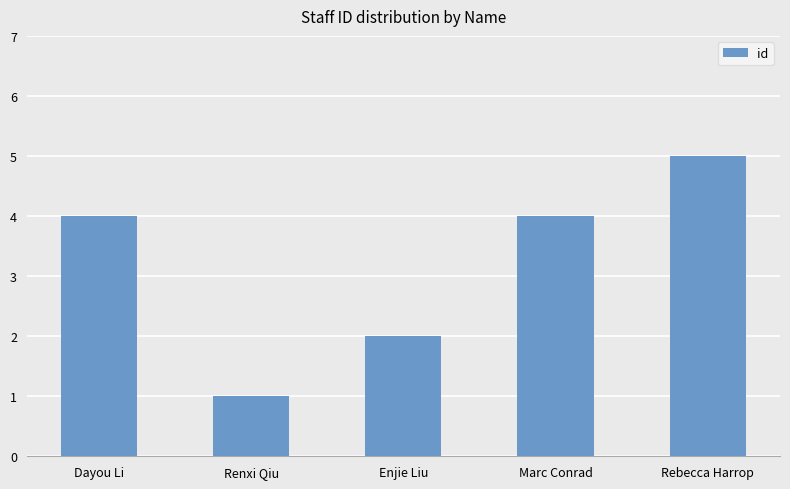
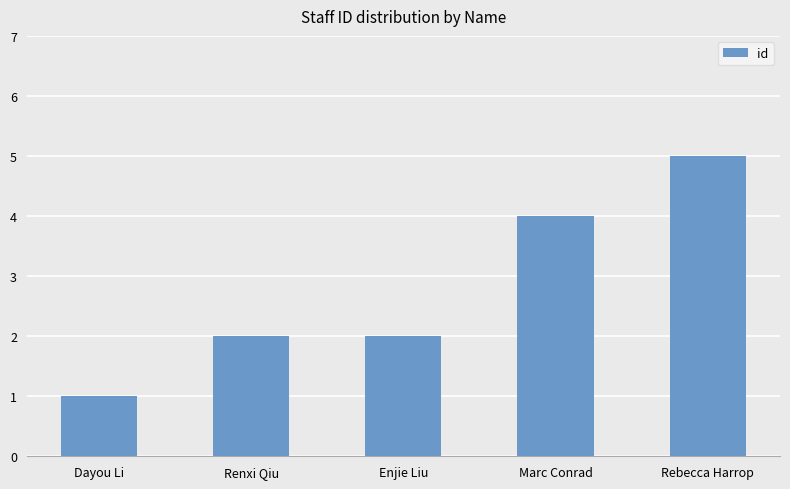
  {
-   "Dayou Li": 4,
-   "Renxi Qiu": 1,
+   "Dayou Li": 1,
+   "Renxi Qiu": 2,
    "Enjie Liu": 2,
    "Marc Conrad": 4,
    "Rebecca Harrop": 5
  }
